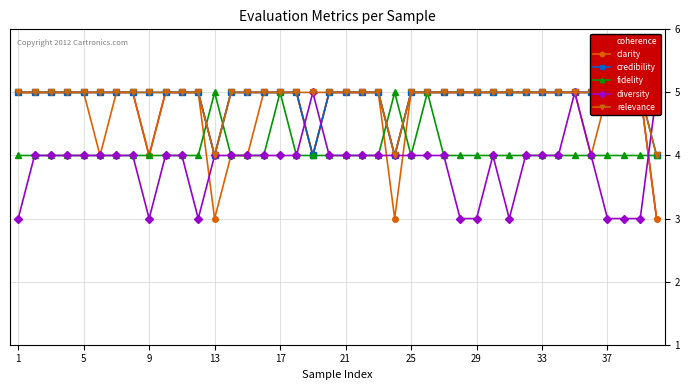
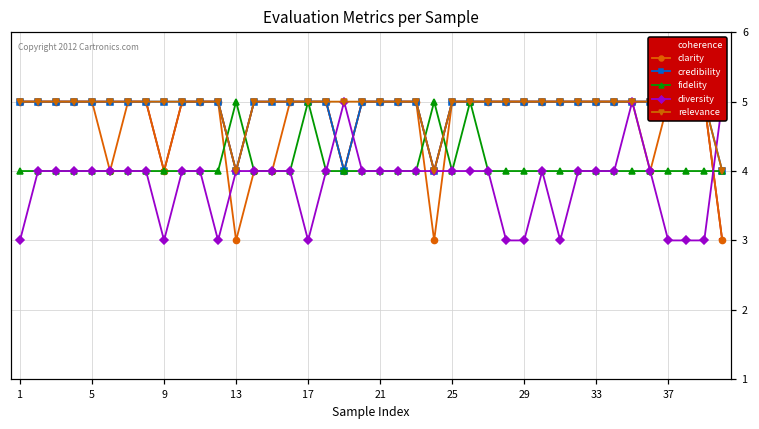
  {
    "fidelity": {
      "1": 4,
      "13": 5,
      "29": 4,
      "37": 4
    },
    "diversity": {
      "1": 3,
      "9": 3,
-     "17": 4,
+     "17": 3,
      "29": 3,
      "37": 3
    }
  }
